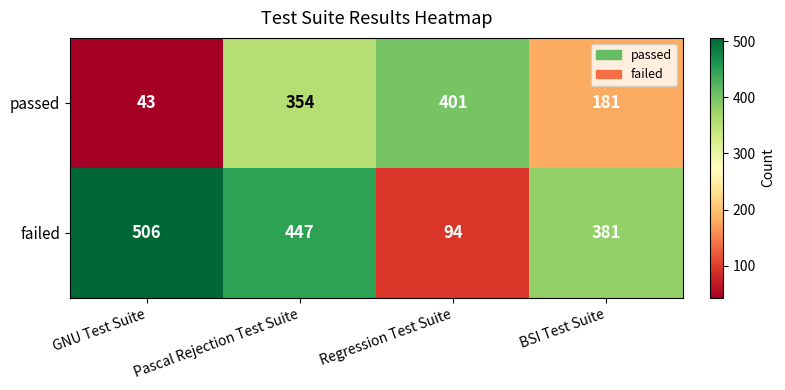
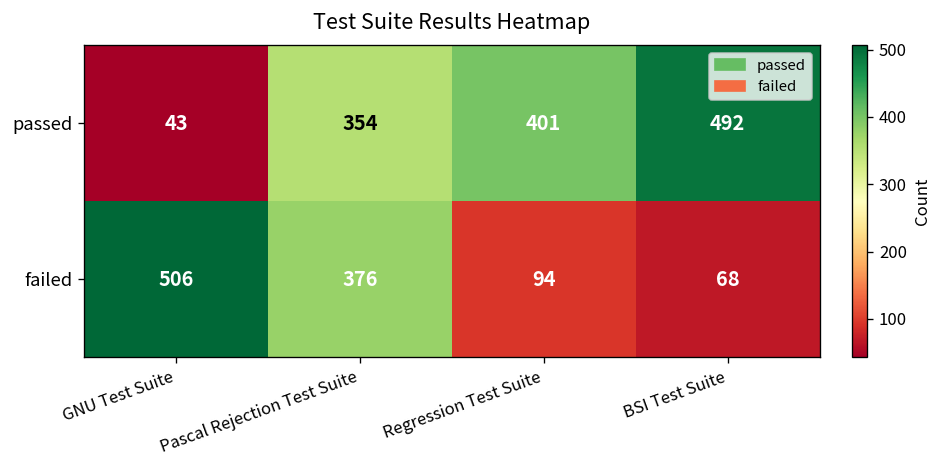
  {
    "passed": {
      "GNU Test Suite": 43,
      "Pascal Rejection Test Suite": 354,
      "Regression Test Suite": 401,
-     "BSI Test Suite": 181
+     "BSI Test Suite": 492
    },
    "failed": {
      "GNU Test Suite": 506,
-     "Pascal Rejection Test Suite": 447,
+     "Pascal Rejection Test Suite": 376,
      "Regression Test Suite": 94,
-     "BSI Test Suite": 381
+     "BSI Test Suite": 68
    }
  }
